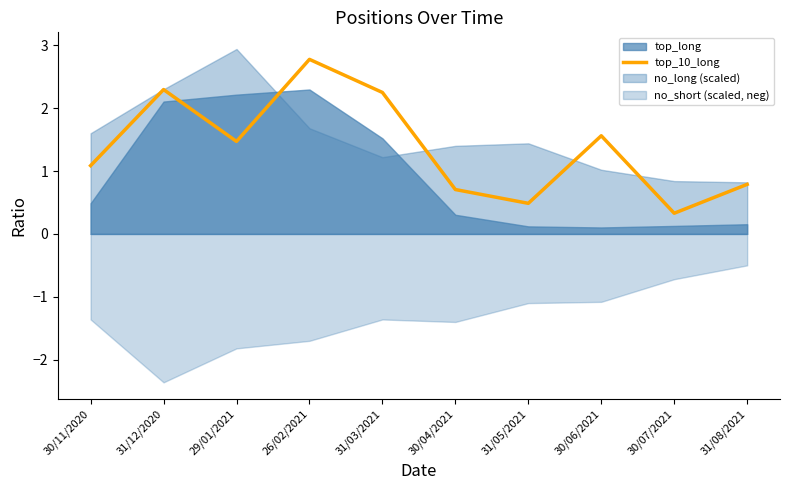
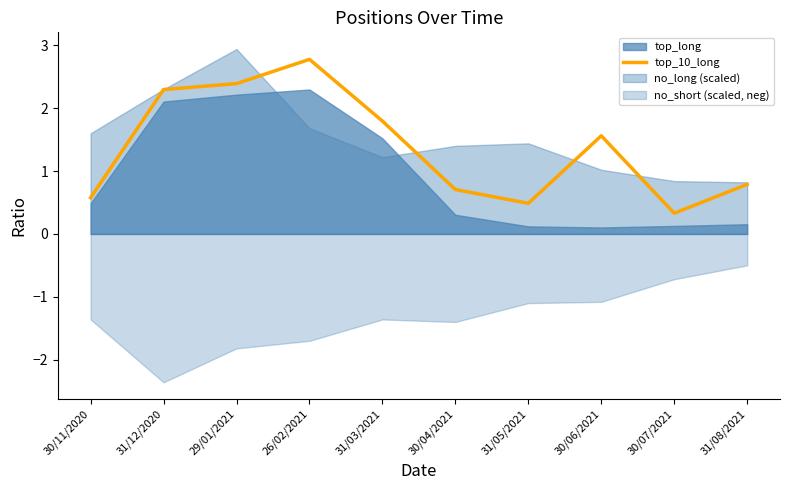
  {
    "top_10_long": {
-     "30/11/2020": 1.1,
-     "29/01/2021": 1.5,
+     "30/11/2020": 0.6,
+     "29/01/2021": 2.4,
      "26/02/2021": 2.8,
-     "31/03/2021": 2.2,
+     "31/03/2021": 1.8,
      "30/04/2021": 0.7,
      "31/05/2021": 0.5,
      "30/06/2021": 1.6,
      "30/07/2021": 0.3
    }
  }
